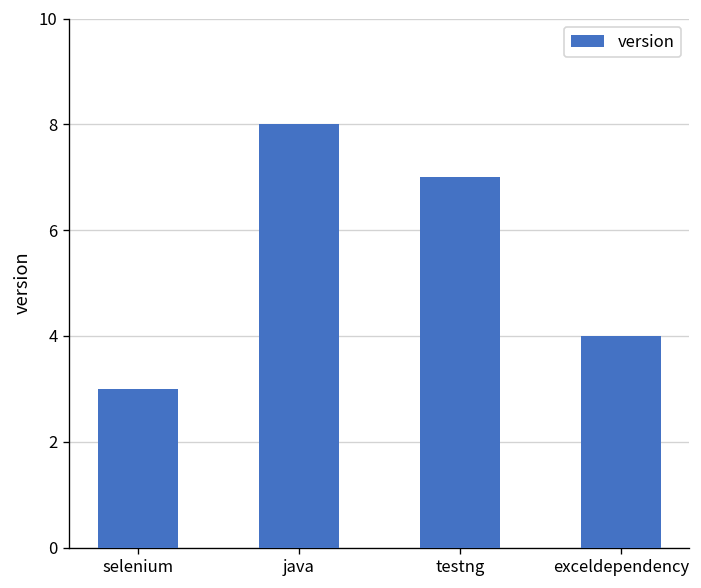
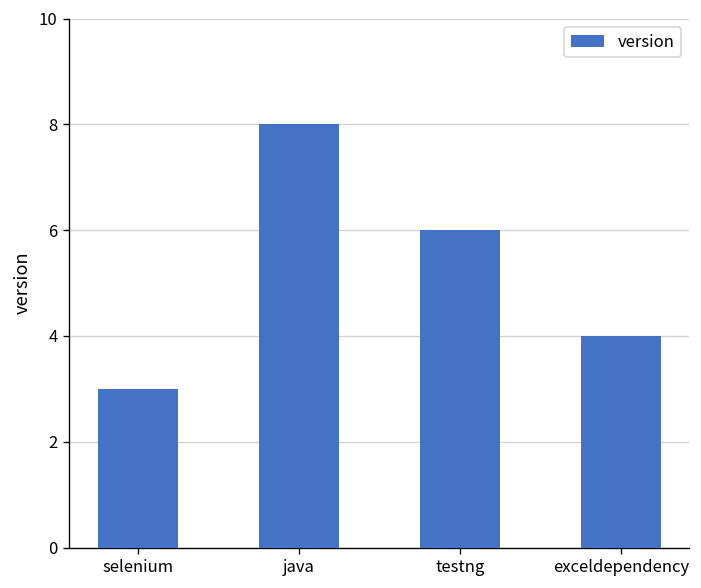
  {
    "selenium": 3,
    "java": 8,
-   "testng": 7,
+   "testng": 6,
    "exceldependency": 4
  }
